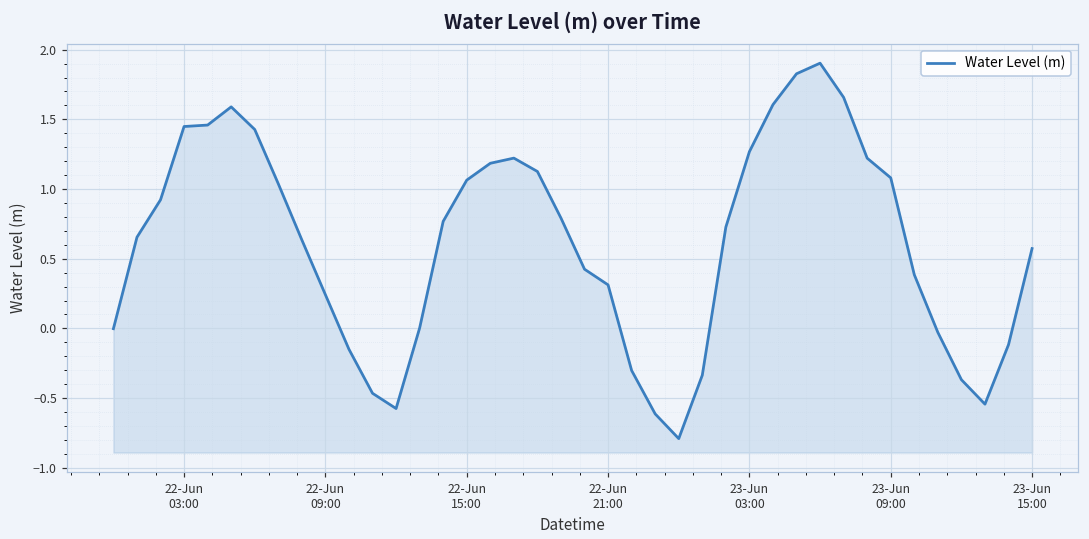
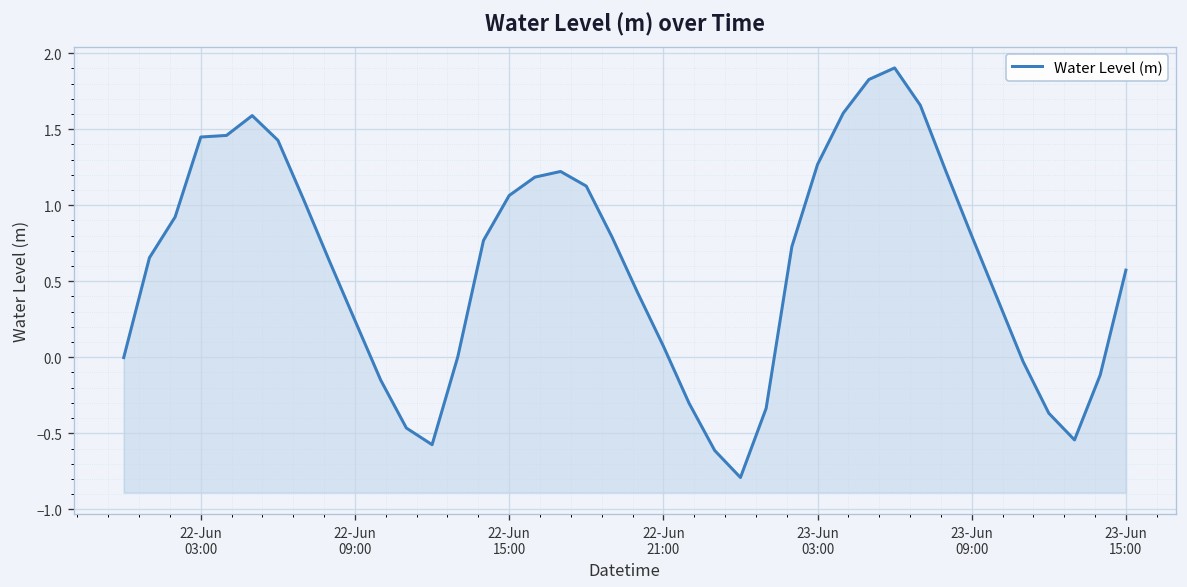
  {
    "22-Jun 03:00": 1.45,
    "22-Jun 09:00": 0.24,
    "22-Jun 15:00": 1.06,
-   "22-Jun 21:00": 0.31,
+   "22-Jun 21:00": 0.07,
    "23-Jun 03:00": 1.27,
-   "23-Jun 09:00": 1.08,
+   "23-Jun 09:00": 0.80,
    "23-Jun 15:00": 0.57
  }
